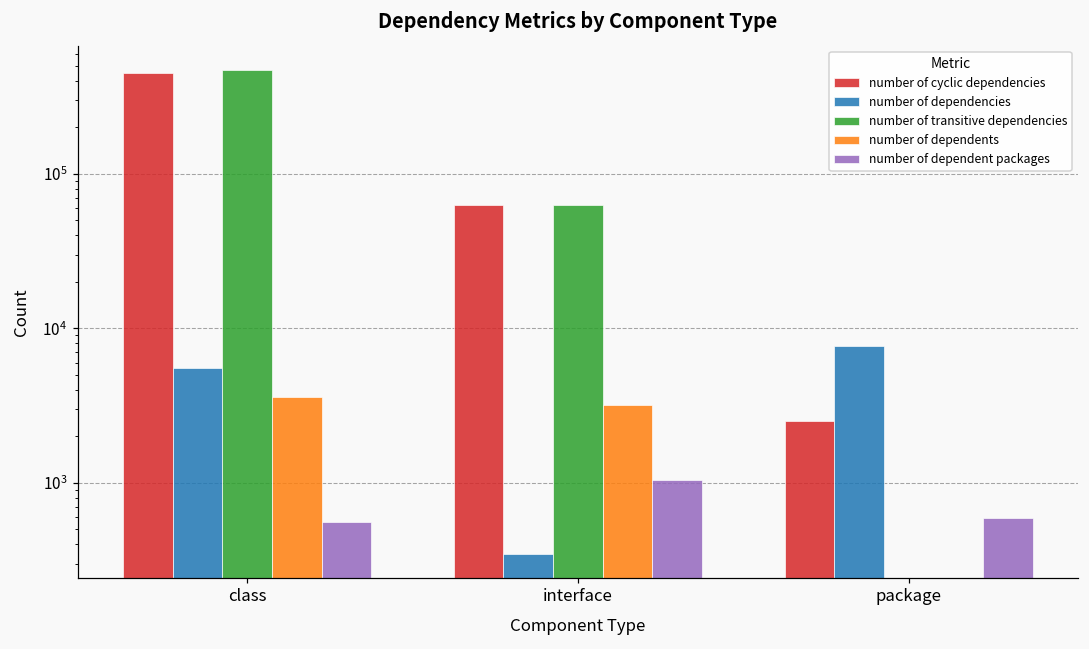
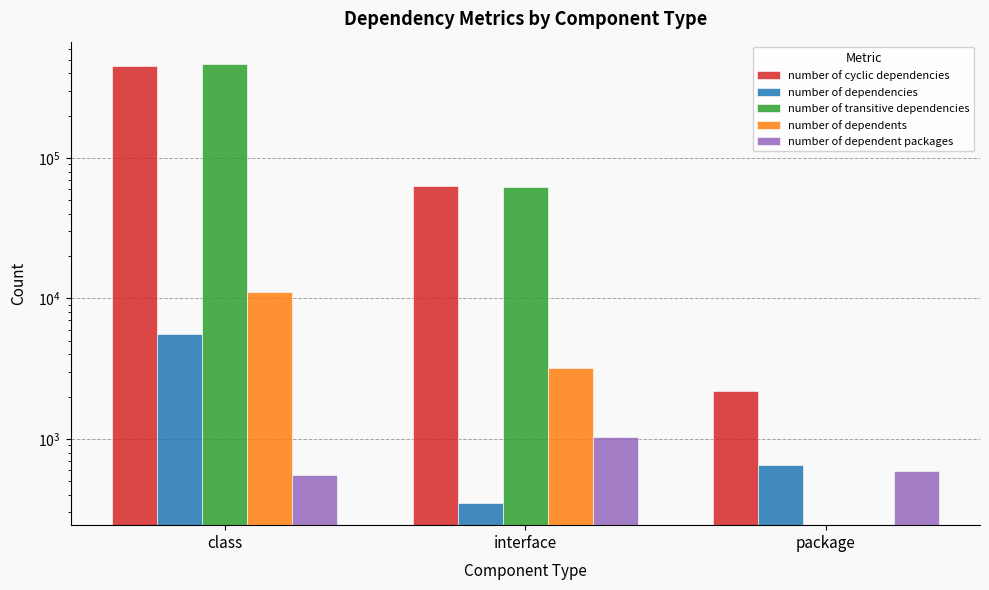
  {
    "number of cyclic dependencies": {
      "class": 450000,
      "interface": 60000,
-     "package": 2500
+     "package": 2200
    },
    "number of dependencies": {
      "class": 5600,
      "interface": 350,
-     "package": 8000
+     "package": 700
    },
    "number of transitive dependencies": {
      "class": 470000,
      "interface": 60000
    },
    "number of dependents": {
-     "class": 3600,
+     "class": 11000,
      "interface": 3200
    },
    "number of dependent packages": {
      "class": 560,
      "interface": 1000,
      "package": 590
    }
  }
